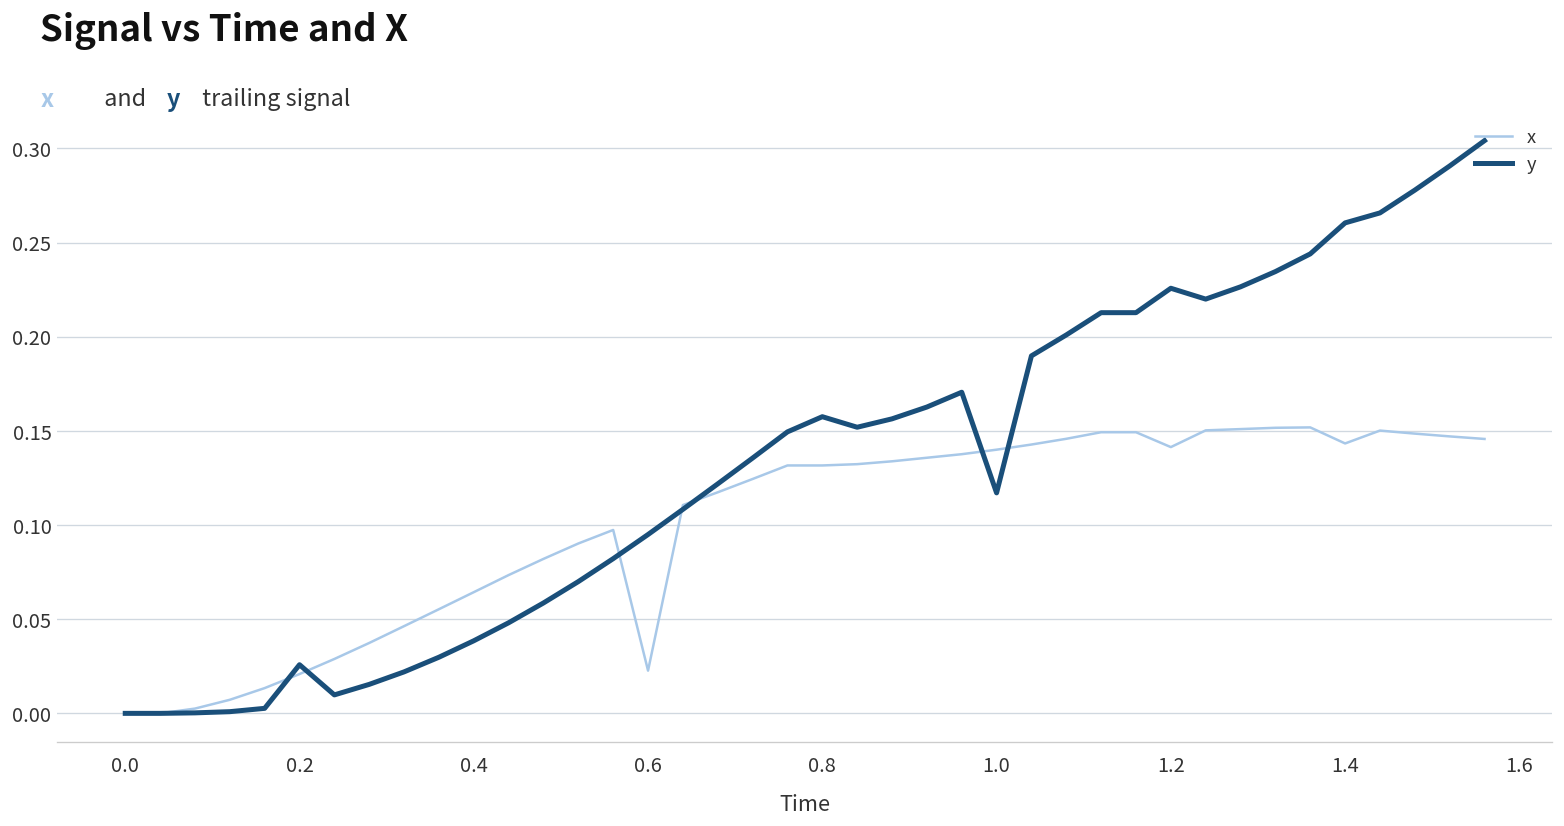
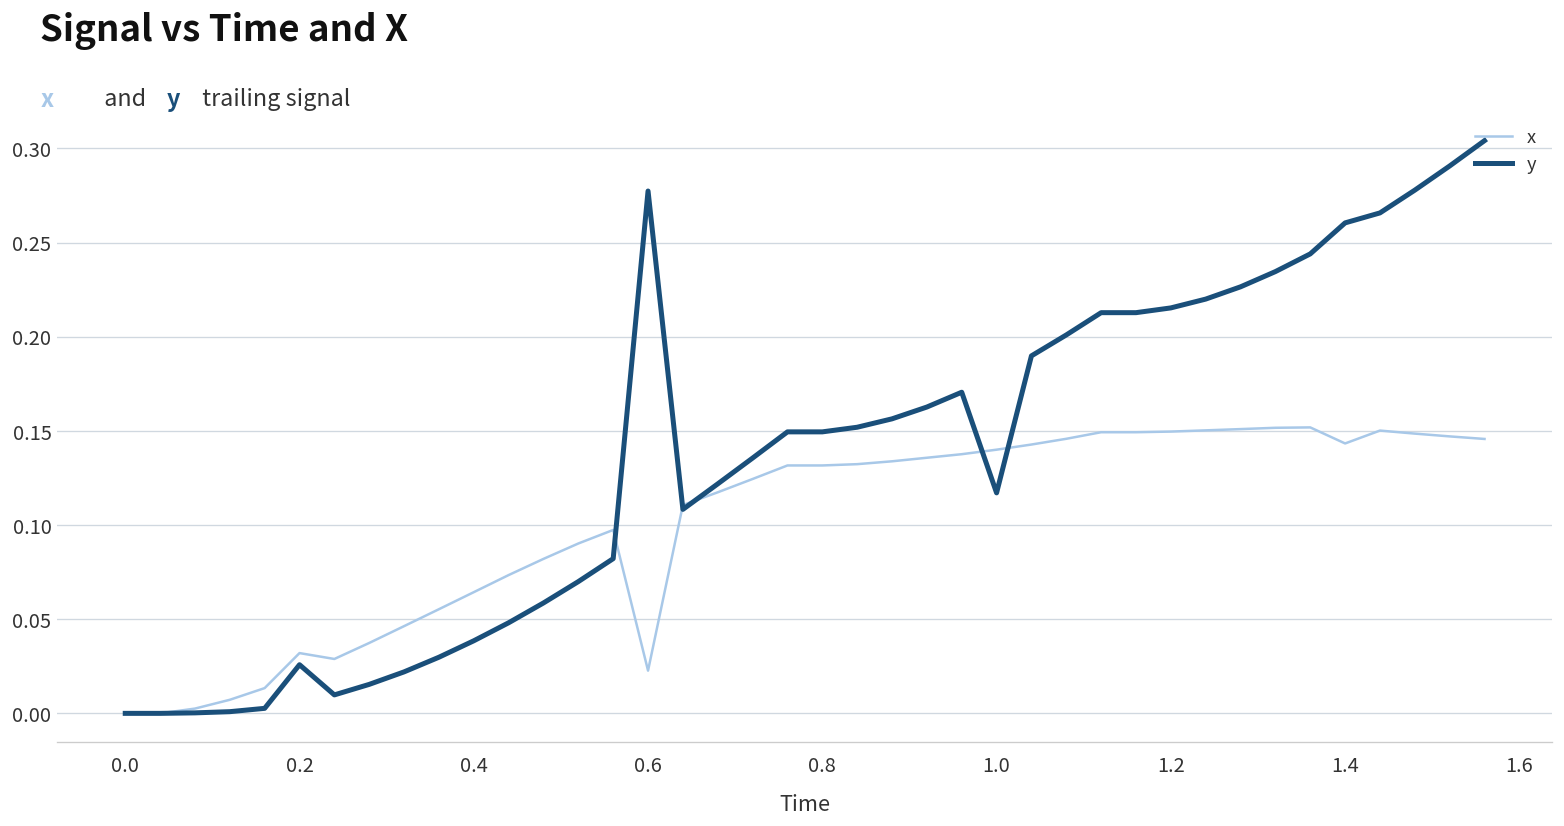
  {
    "x": {
-     "0.2": 0.021,
+     "0.2": 0.032,
      "0.4": 0.064,
      "0.6": 0.023,
      "0.8": 0.132,
      "1.0": 0.140,
-     "1.2": 0.141,
+     "1.2": 0.150,
      "1.4": 0.143
    },
    "y": {
      "0.2": 0.026,
      "0.4": 0.039,
-     "0.6": 0.095,
-     "0.8": 0.158,
+     "0.6": 0.277,
+     "0.8": 0.149,
      "1.0": 0.117,
-     "1.2": 0.226,
+     "1.2": 0.215,
      "1.4": 0.260
    }
  }
